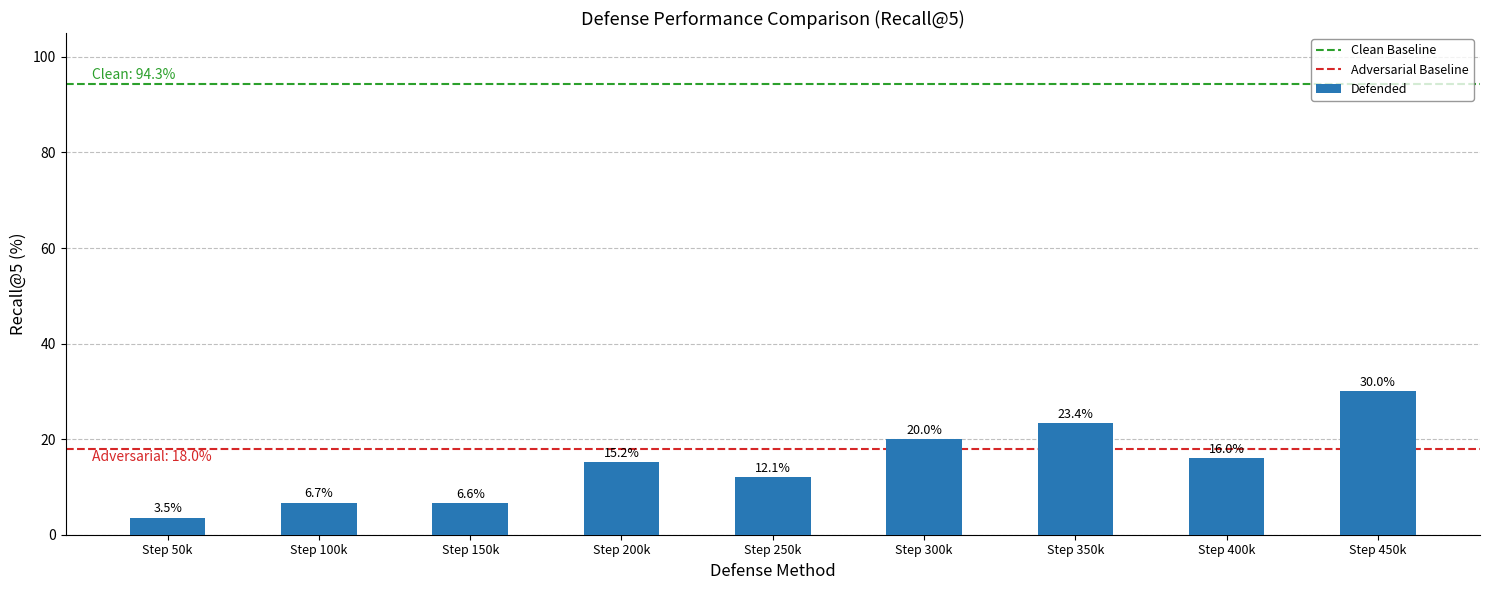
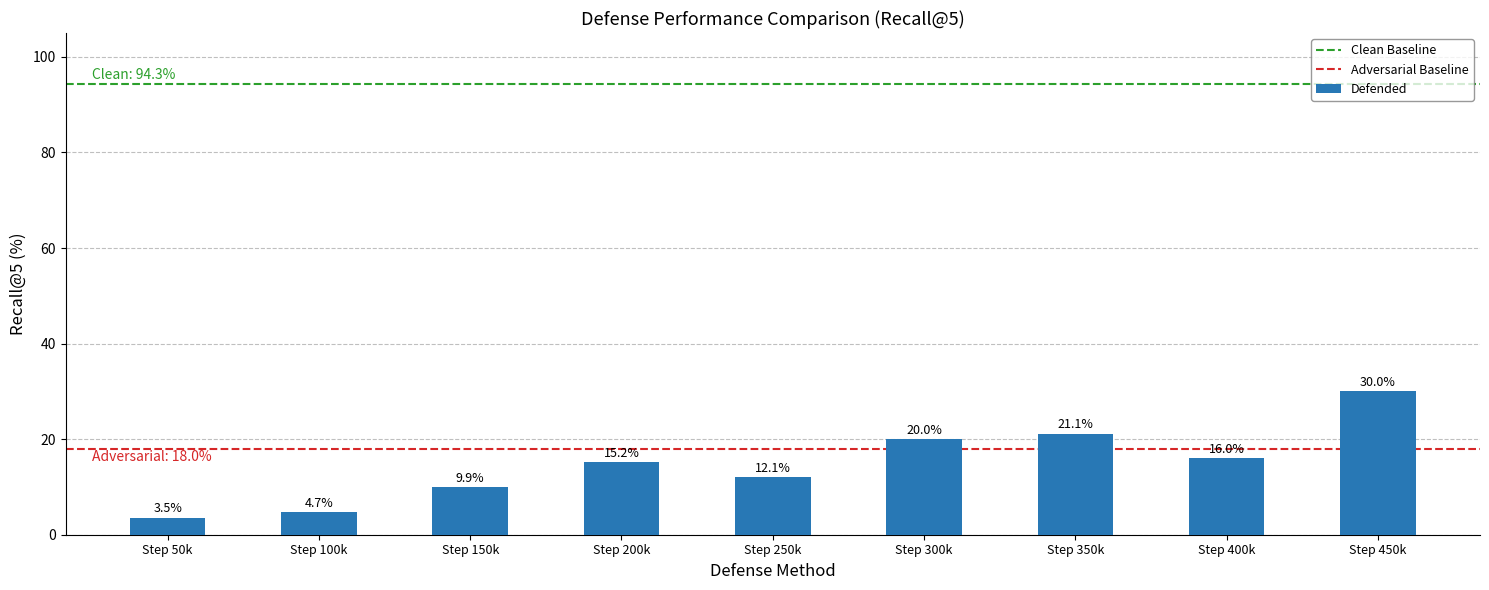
  {
    "Step 50k": "3.5%",
-   "Step 100k": "6.7%",
-   "Step 150k": "6.6%",
+   "Step 100k": "4.7%",
+   "Step 150k": "9.9%",
    "Step 200k": "15.2%",
    "Step 250k": "12.1%",
    "Step 300k": "20.0%",
-   "Step 350k": "23.4%",
+   "Step 350k": "21.1%",
    "Step 400k": "16.0%",
    "Step 450k": "30.0%"
  }
